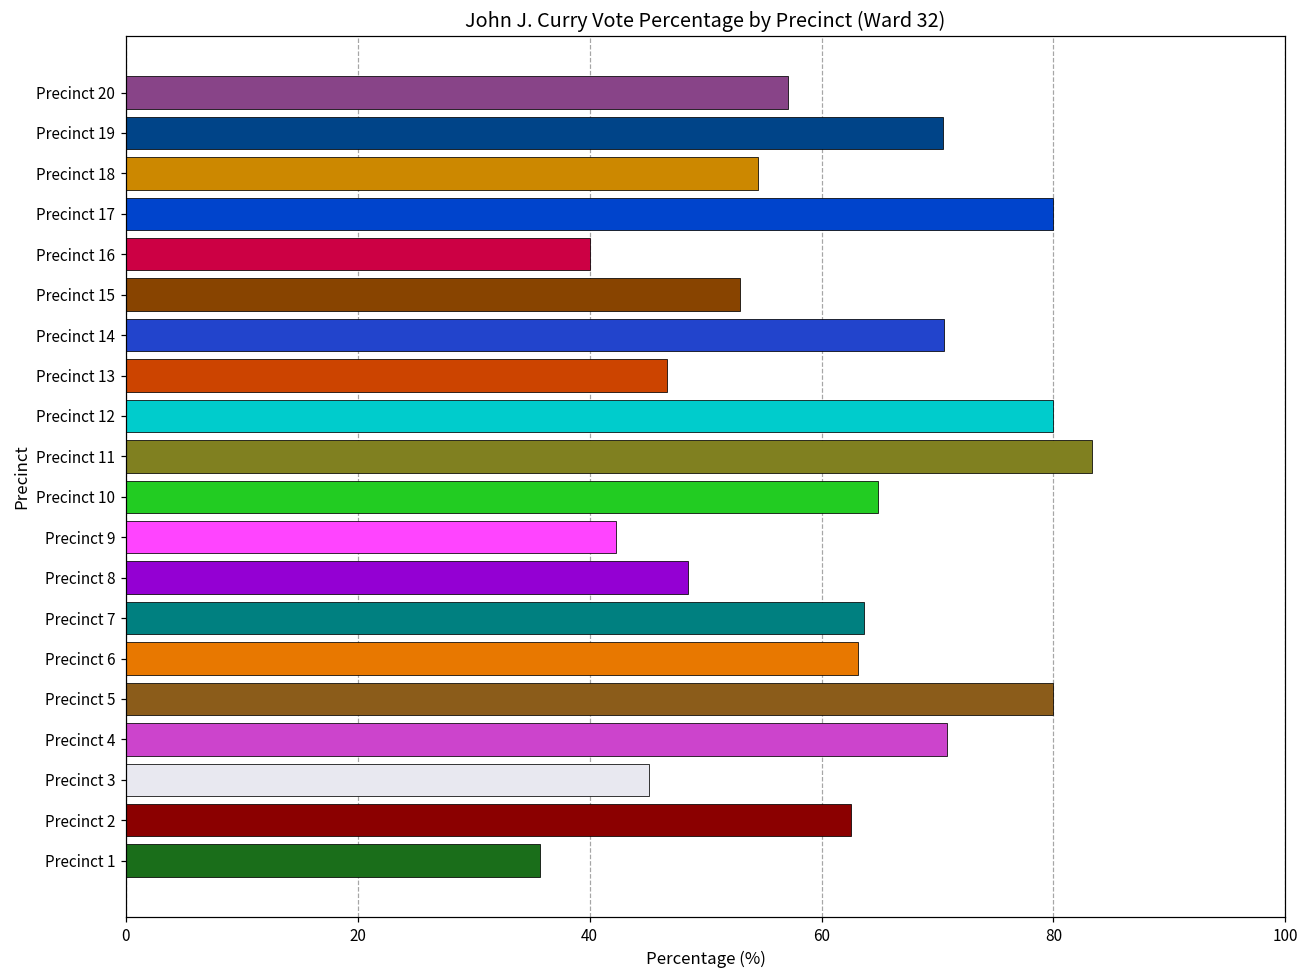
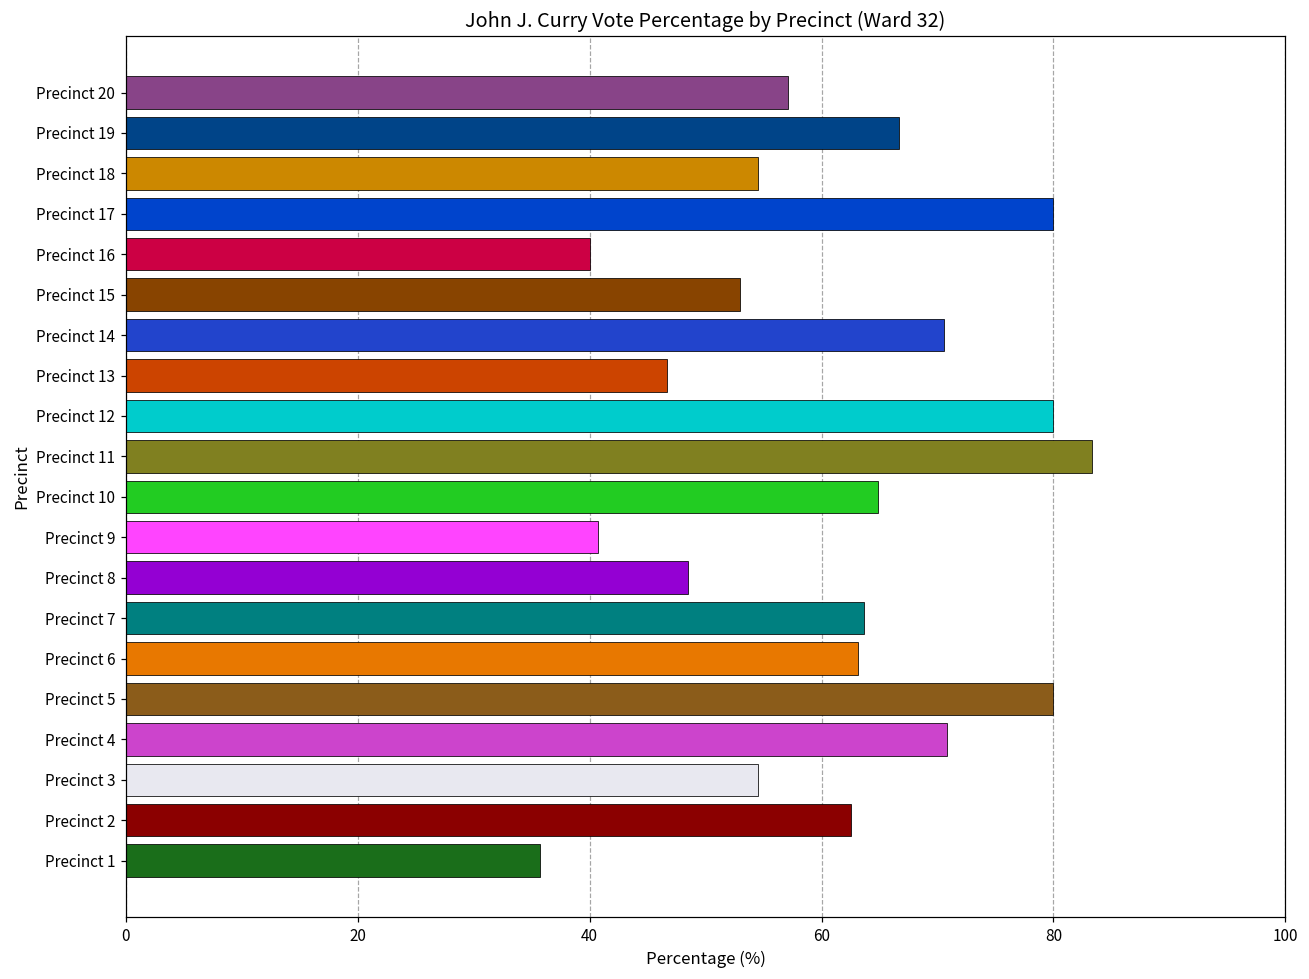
  {
    "Precinct 20": 57.1,
-   "Precinct 19": 70.5,
+   "Precinct 19": 66.7,
    "Precinct 18": 54.6,
    "Precinct 17": 80.0,
    "Precinct 16": 40.0,
    "Precinct 15": 53.0,
    "Precinct 14": 70.6,
    "Precinct 13": 46.7,
    "Precinct 12": 80.0,
    "Precinct 11": 83.3,
    "Precinct 10": 64.9,
-   "Precinct 9": 42.3,
+   "Precinct 9": 40.7,
    "Precinct 8": 48.5,
    "Precinct 7": 63.6,
    "Precinct 6": 63.2,
    "Precinct 5": 80.0,
    "Precinct 4": 70.8,
-   "Precinct 3": 45.1,
+   "Precinct 3": 54.6,
    "Precinct 2": 62.5,
    "Precinct 1": 35.7
  }
